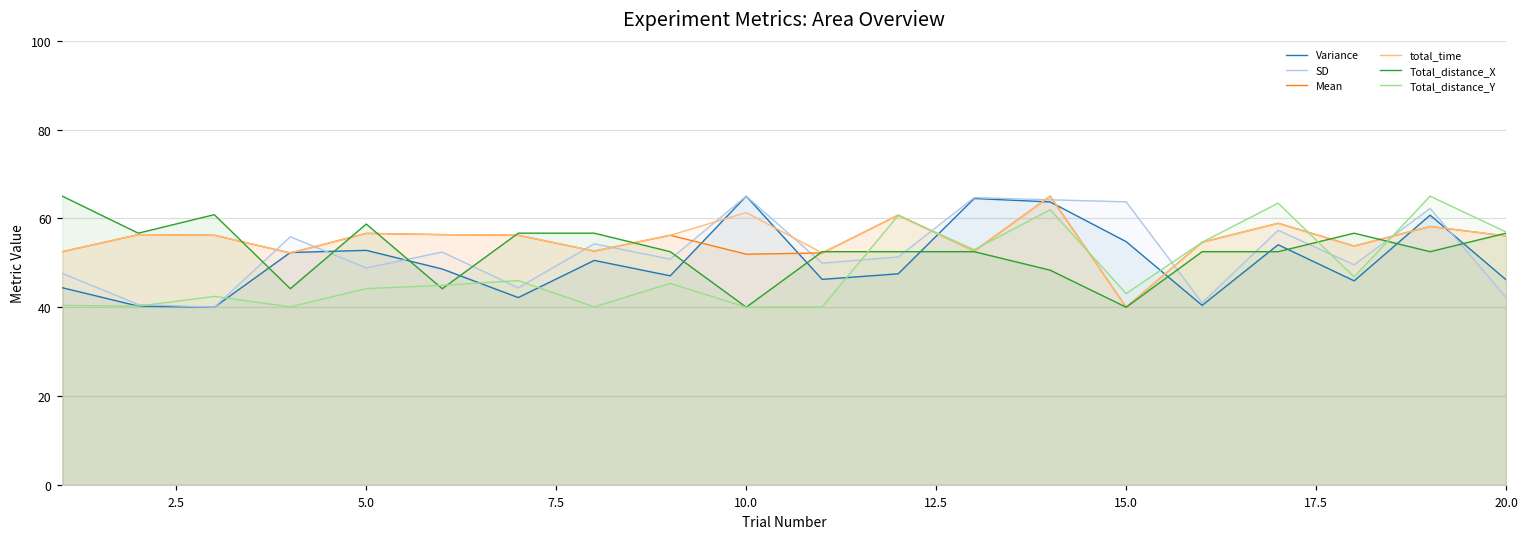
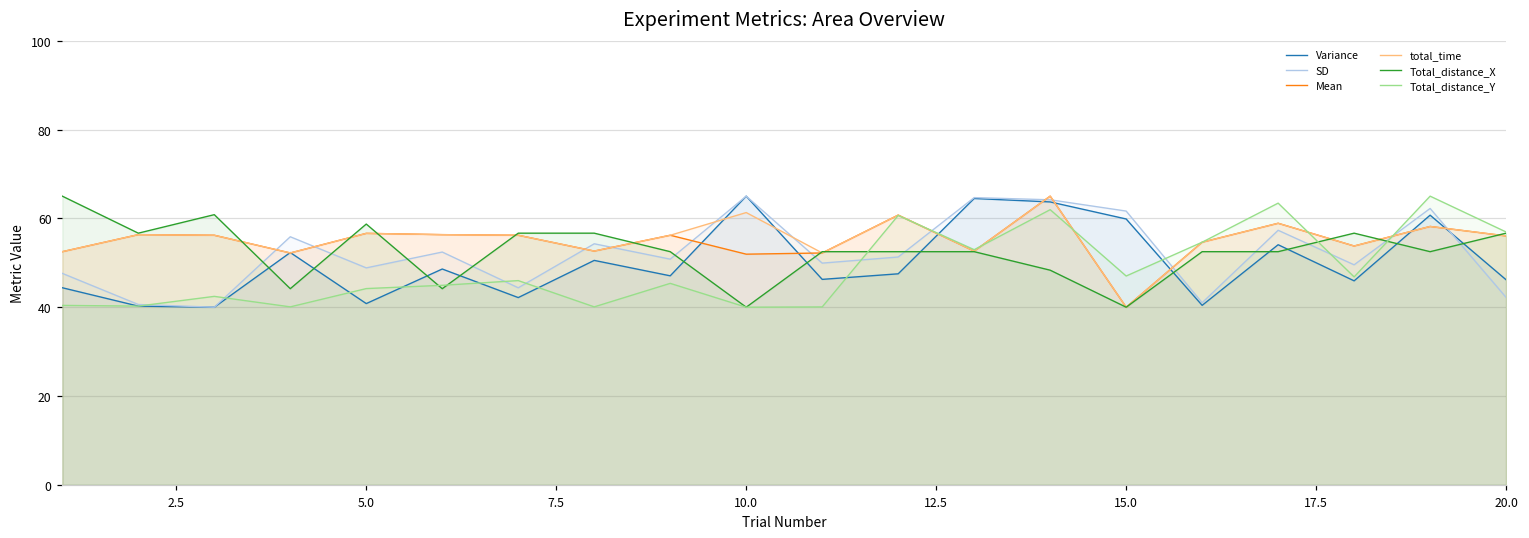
  {
    "Variance": {
-     "5.0": 53,
-     "15.0": 55,
+     "5.0": 41,
+     "15.0": 60,
      "20.0": 46
    },
    "SD": {
      "5.0": 49,
-     "15.0": 64,
+     "15.0": 62,
      "20.0": 42
    },
    "Mean": {
      "10.0": 52
    },
    "total_time": {
      "10.0": 61
    },
    "Total_distance_X": {
      "5.0": 59
    },
    "Total_distance_Y": {
      "5.0": 44,
-     "15.0": 43
+     "15.0": 47
    }
  }
